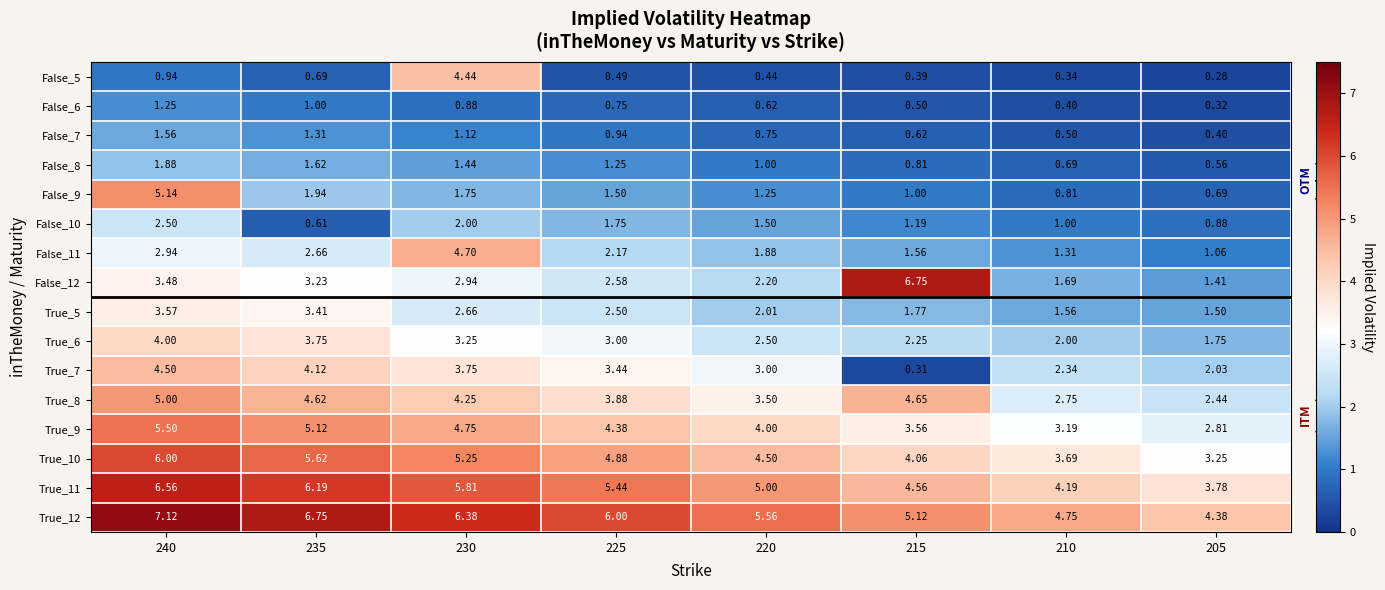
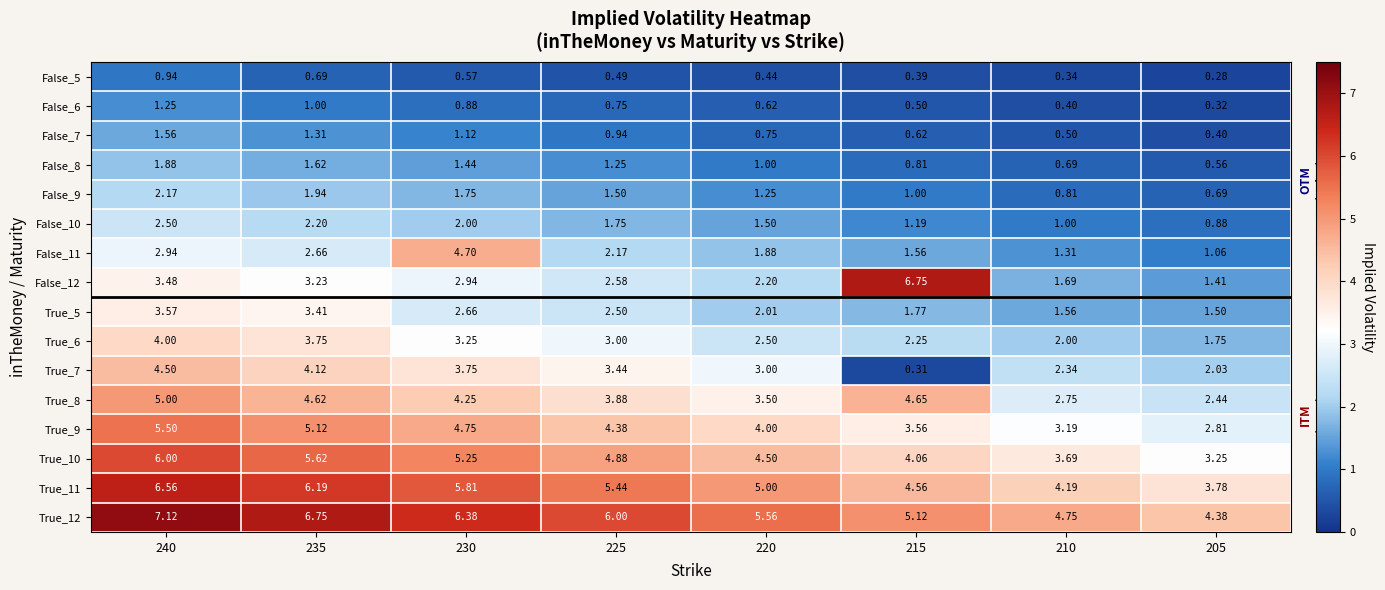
  {
    "False_5": {
      "240": 0.94,
      "235": 0.69,
-     "230": 4.44,
+     "230": 0.57,
      "225": 0.49,
      "220": 0.44,
      "215": 0.39,
      "210": 0.34,
      "205": 0.28
    },
    "False_6": {
      "240": 1.25,
      "235": 1.00,
      "230": 0.88,
      "225": 0.75,
      "220": 0.62,
      "215": 0.50,
      "210": 0.40,
      "205": 0.32
    },
    "False_7": {
      "240": 1.56,
      "235": 1.31,
      "230": 1.12,
      "225": 0.94,
      "220": 0.75,
      "215": 0.62,
      "210": 0.50,
      "205": 0.40
    },
    "False_8": {
      "240": 1.88,
      "235": 1.62,
      "230": 1.44,
      "225": 1.25,
      "220": 1.00,
      "215": 0.81,
      "210": 0.69,
      "205": 0.56
    },
    "False_9": {
-     "240": 5.14,
+     "240": 2.17,
      "235": 1.94,
      "230": 1.75,
      "225": 1.50,
      "220": 1.25,
      "215": 1.00,
      "210": 0.81,
      "205": 0.69
    },
    "False_10": {
      "240": 2.50,
-     "235": 0.61,
+     "235": 2.20,
      "230": 2.00,
      "225": 1.75,
      "220": 1.50,
      "215": 1.19,
      "210": 1.00,
      "205": 0.88
    },
    "False_11": {
      "240": 2.94,
      "235": 2.66,
      "230": 4.70,
      "225": 2.17,
      "220": 1.88,
      "215": 1.56,
      "210": 1.31,
      "205": 1.06
    },
    "False_12": {
      "240": 3.48,
      "235": 3.23,
      "230": 2.94,
      "225": 2.58,
      "220": 2.20,
      "215": 6.75,
      "210": 1.69,
      "205": 1.41
    },
    "True_5": {
      "240": 3.57,
      "235": 3.41,
      "230": 2.66,
      "225": 2.50,
      "220": 2.01,
      "215": 1.77,
      "210": 1.56,
      "205": 1.50
    },
    "True_6": {
      "240": 4.00,
      "235": 3.75,
      "230": 3.25,
      "225": 3.00,
      "220": 2.50,
      "215": 2.25,
      "210": 2.00,
      "205": 1.75
    },
    "True_7": {
      "240": 4.50,
      "235": 4.12,
      "230": 3.75,
      "225": 3.44,
      "220": 3.00,
      "215": 0.31,
      "210": 2.34,
      "205": 2.03
    },
    "True_8": {
      "240": 5.00,
      "235": 4.62,
      "230": 4.25,
      "225": 3.88,
      "220": 3.50,
      "215": 4.65,
      "210": 2.75,
      "205": 2.44
    },
    "True_9": {
      "240": 5.50,
      "235": 5.12,
      "230": 4.75,
      "225": 4.38,
      "220": 4.00,
      "215": 3.56,
      "210": 3.19,
      "205": 2.81
    },
    "True_10": {
      "240": 6.00,
      "235": 5.62,
      "230": 5.25,
      "225": 4.88,
      "220": 4.50,
      "215": 4.06,
      "210": 3.69,
      "205": 3.25
    },
    "True_11": {
      "240": 6.56,
      "235": 6.19,
      "230": 5.81,
      "225": 5.44,
      "220": 5.00,
      "215": 4.56,
      "210": 4.19,
      "205": 3.78
    },
    "True_12": {
      "240": 7.12,
      "235": 6.75,
      "230": 6.38,
      "225": 6.00,
      "220": 5.56,
      "215": 5.12,
      "210": 4.75,
      "205": 4.38
    }
  }
